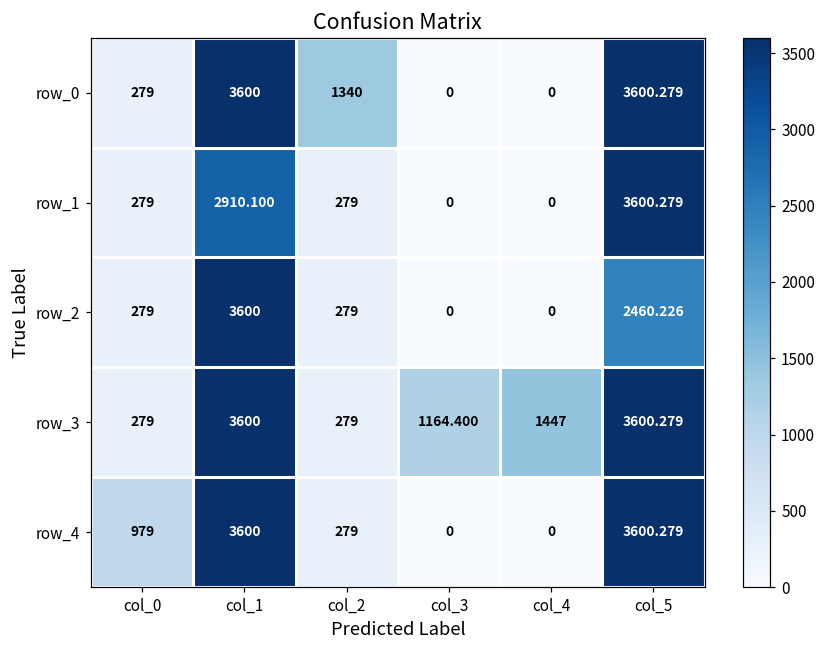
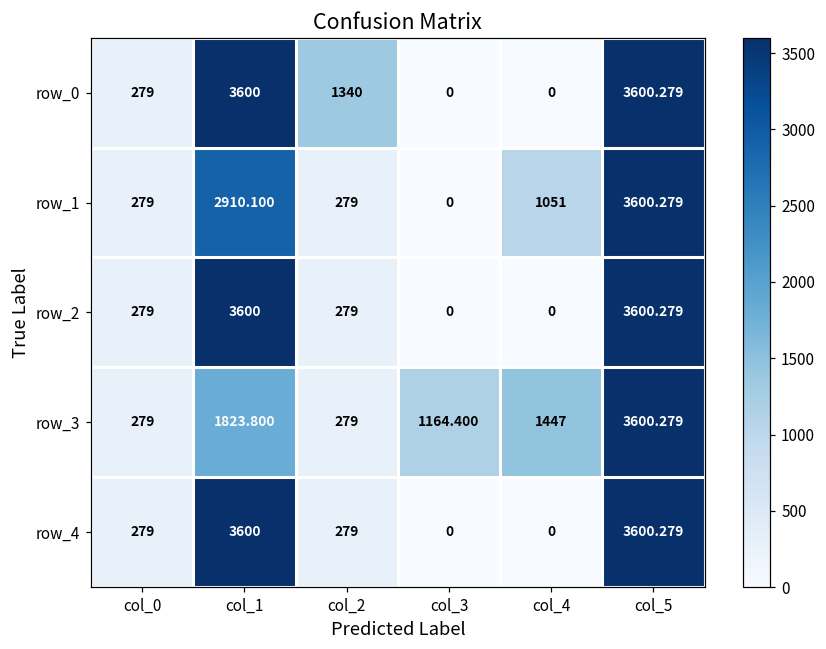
  {
    "row_0": {
      "col_0": 279,
      "col_1": 3600,
      "col_2": 1340,
      "col_3": 0,
      "col_4": 0,
      "col_5": 3600.279
    },
    "row_1": {
      "col_0": 279,
      "col_1": 2910.100,
      "col_2": 279,
      "col_3": 0,
-     "col_4": 0,
+     "col_4": 1051,
      "col_5": 3600.279
    },
    "row_2": {
      "col_0": 279,
      "col_1": 3600,
      "col_2": 279,
      "col_3": 0,
      "col_4": 0,
-     "col_5": 2460.226
+     "col_5": 3600.279
    },
    "row_3": {
      "col_0": 279,
-     "col_1": 3600,
+     "col_1": 1823.800,
      "col_2": 279,
      "col_3": 1164.400,
      "col_4": 1447,
      "col_5": 3600.279
    },
    "row_4": {
-     "col_0": 979,
+     "col_0": 279,
      "col_1": 3600,
      "col_2": 279,
      "col_3": 0,
      "col_4": 0,
      "col_5": 3600.279
    }
  }
